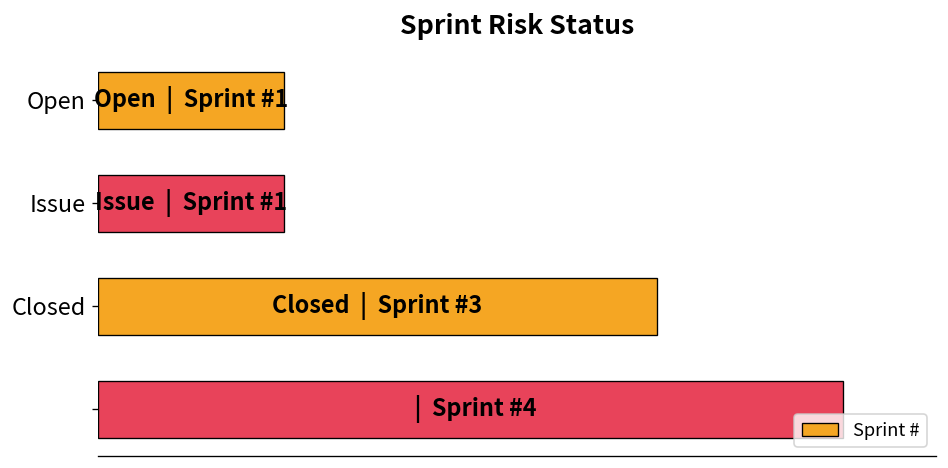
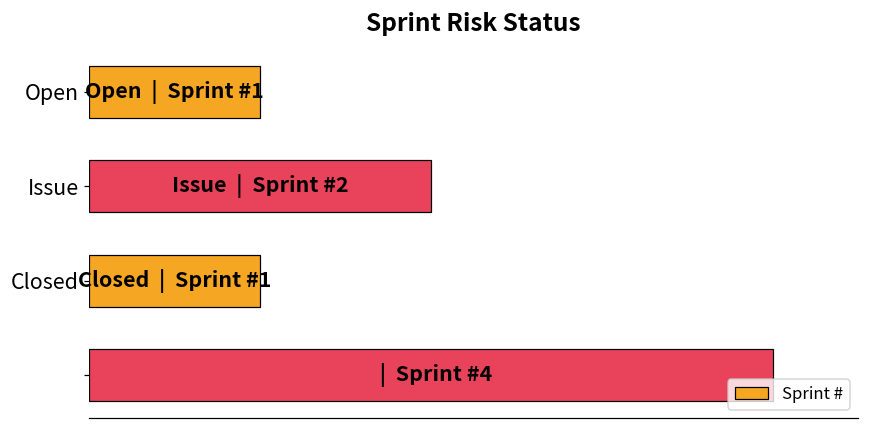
  {
    "Open": 1,
-   "Issue": 1,
-   "Closed": 3
+   "Issue": 2,
+   "Closed": 1
  }
